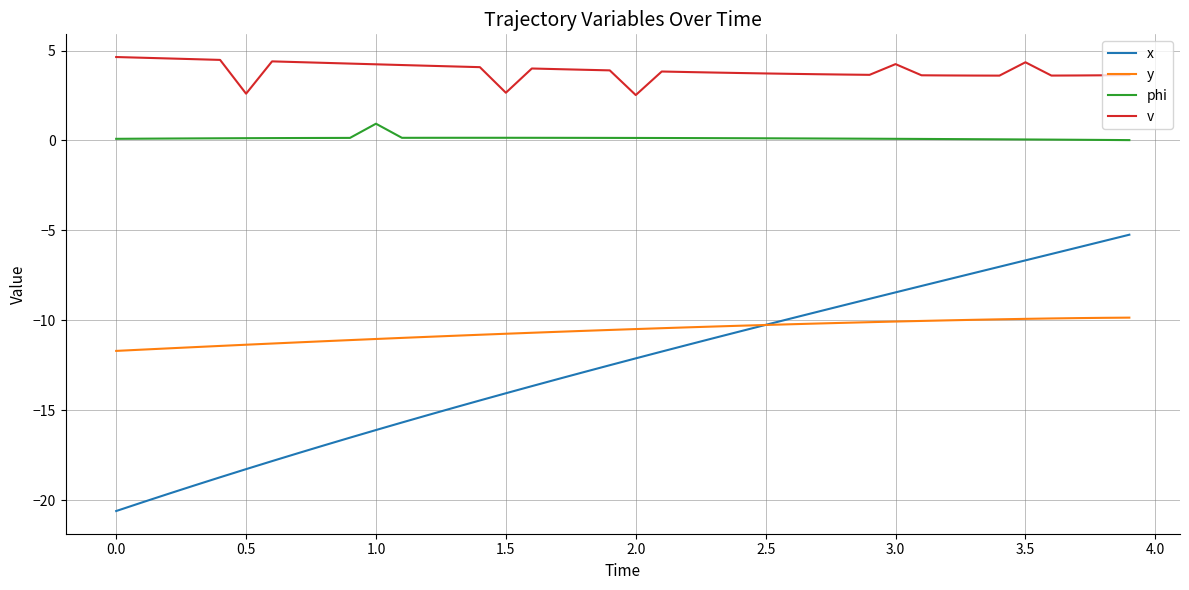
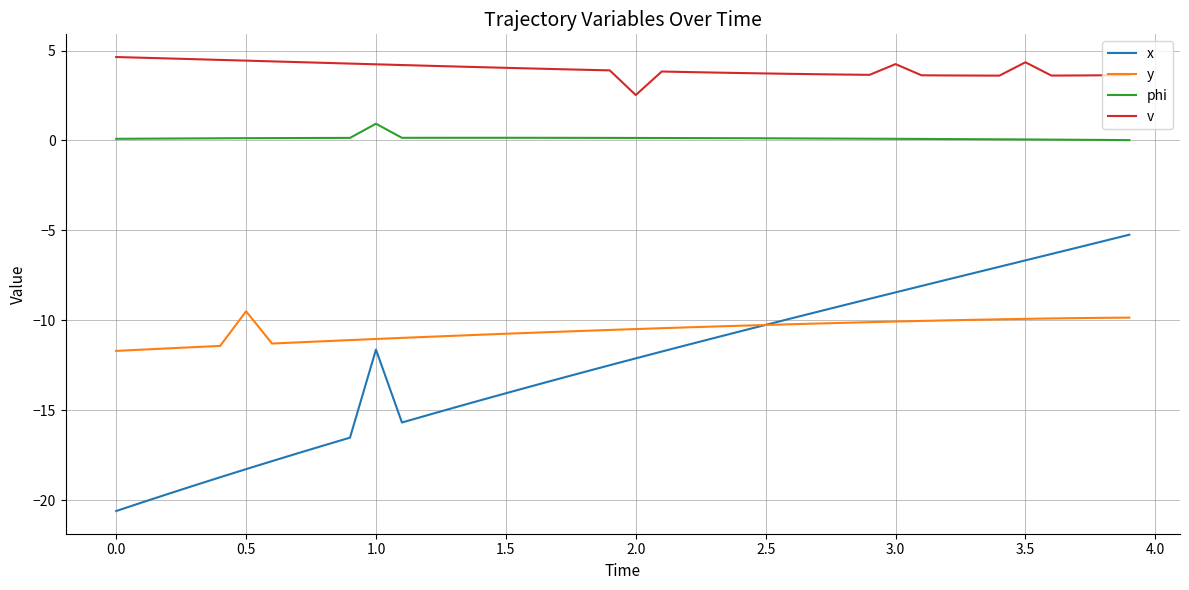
  {
    "x": {
      "0.0": -20.6,
      "0.5": -18.3,
-     "1.0": -16.1,
+     "1.0": -11.6,
      "1.5": -14.1,
      "2.0": -12.1,
      "3.0": -8.4,
      "3.5": -6.7
    },
    "y": {
      "0.0": -11.7,
-     "0.5": -11.4,
+     "0.5": -9.5,
      "1.0": -11.0,
      "1.5": -10.7,
      "2.0": -10.5,
      "3.0": -10.1,
      "3.5": -9.9
    },
    "phi": {
      "0.0": 0.1,
      "0.5": 0.1,
      "1.0": 0.9,
      "1.5": 0.1,
      "2.0": 0.1,
      "2.5": 0.1,
      "3.0": 0.1,
      "3.5": 0.1
    },
    "v": {
      "0.0": 4.6,
-     "0.5": 2.6,
+     "0.5": 4.4,
      "1.0": 4.2,
-     "1.5": 2.7,
+     "1.5": 4.0,
      "2.0": 2.5,
      "2.5": 3.7,
      "3.0": 4.2,
      "3.5": 4.3
    }
  }
